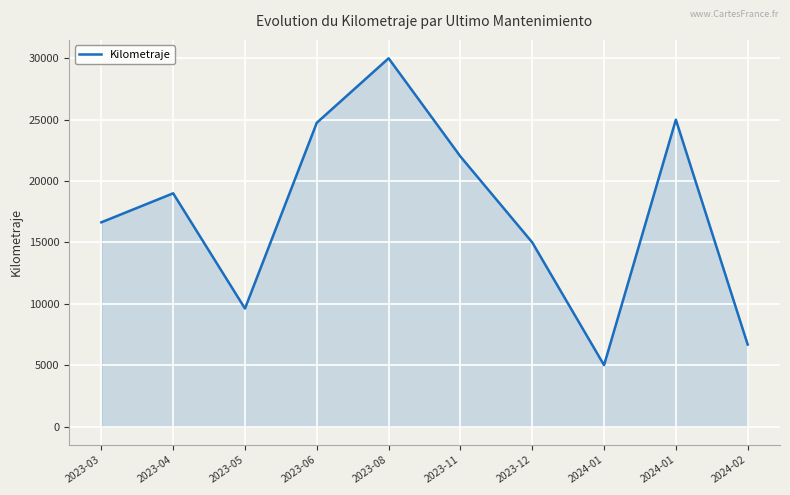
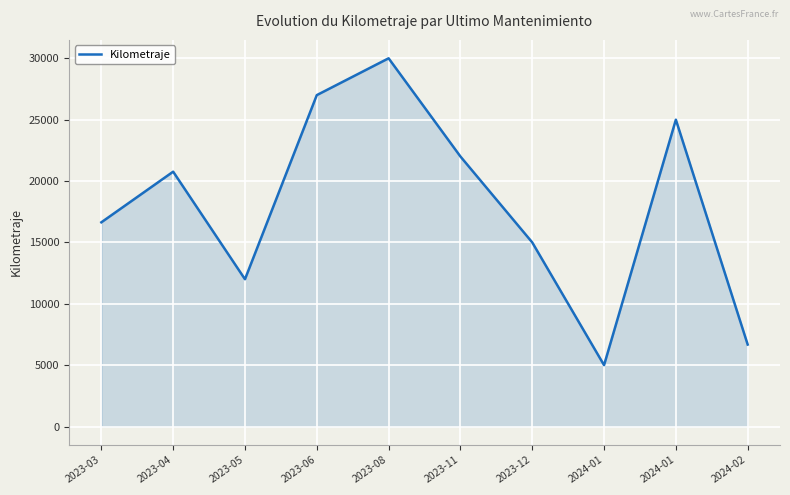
  {
    "2023-03": 16600,
-   "2023-04": 19000,
-   "2023-05": 9600,
-   "2023-06": 24700,
+   "2023-04": 20800,
+   "2023-05": 12000,
+   "2023-06": 27000,
    "2023-08": 30000,
    "2023-11": 22000,
    "2023-12": 15000,
    "2024-02": 6700
  }
